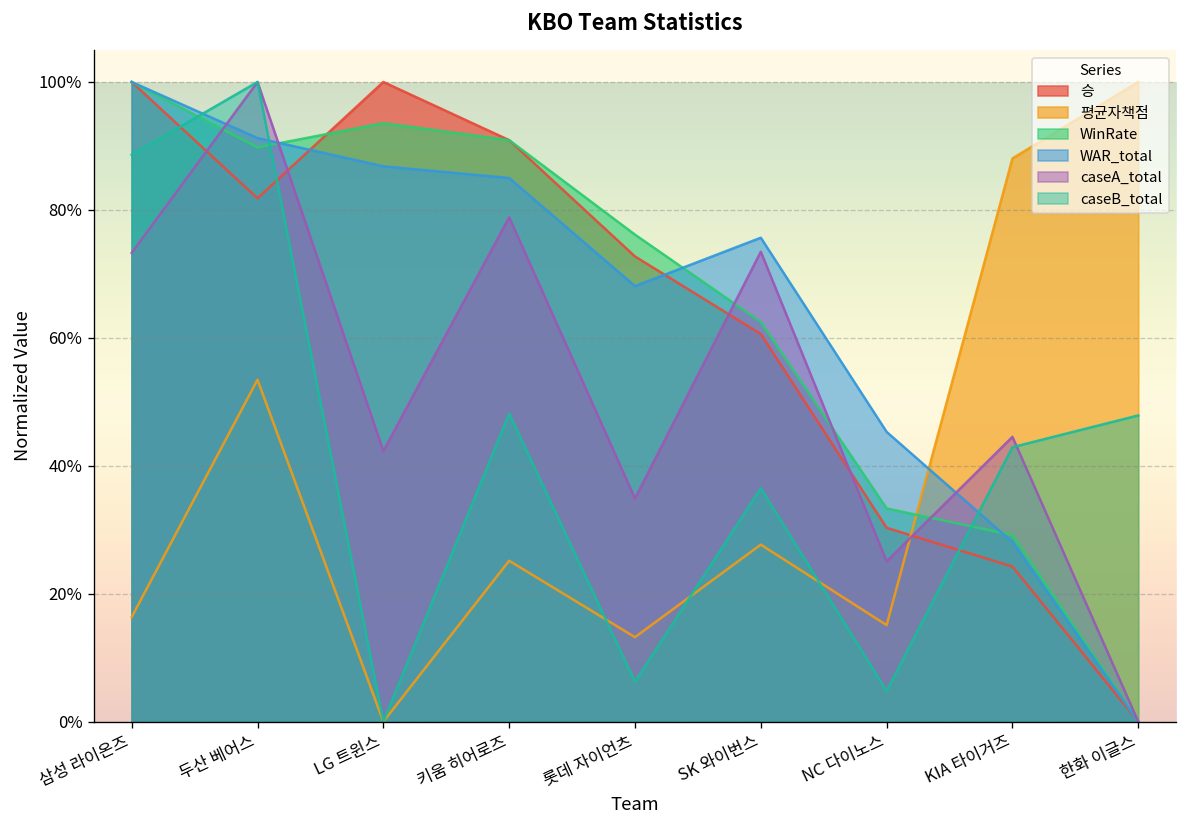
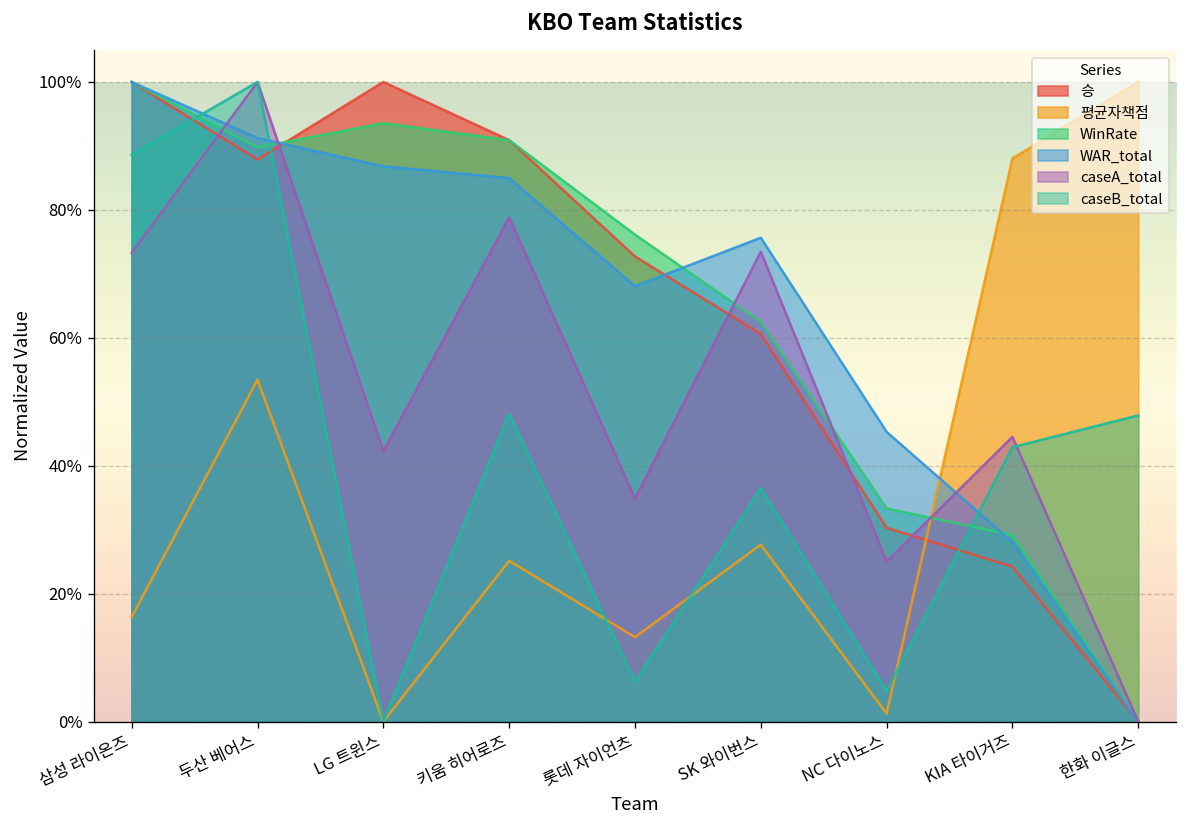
  {
    "승": {
-     "두산 베어스": "82%",
+     "두산 베어스": "88%",
      "LG 트윈스": "100%",
      "롯데 자이언츠": "73%",
      "SK 와이번스": "61%",
      "NC 다이노스": "30%",
      "KIA 타이거즈": "24%"
    },
    "평균자책점": {
      "삼성 라이온즈": "16%",
      "두산 베어스": "53%",
      "키움 히어로즈": "25%",
      "롯데 자이언츠": "13%",
      "SK 와이번스": "28%",
-     "NC 다이노스": "15%",
+     "NC 다이노스": "1%",
      "KIA 타이거즈": "88%"
    },
    "caseA_total": {
      "삼성 라이온즈": "73%",
      "LG 트윈스": "42%",
      "키움 히어로즈": "79%",
      "롯데 자이언츠": "35%",
      "SK 와이번스": "73%",
      "NC 다이노스": "25%",
      "KIA 타이거즈": "45%"
    }
  }
